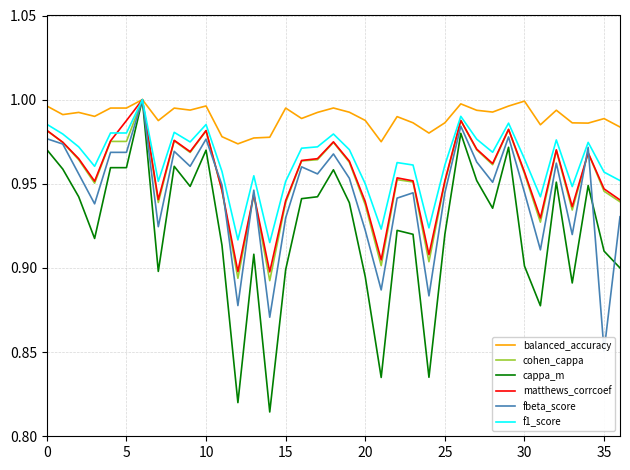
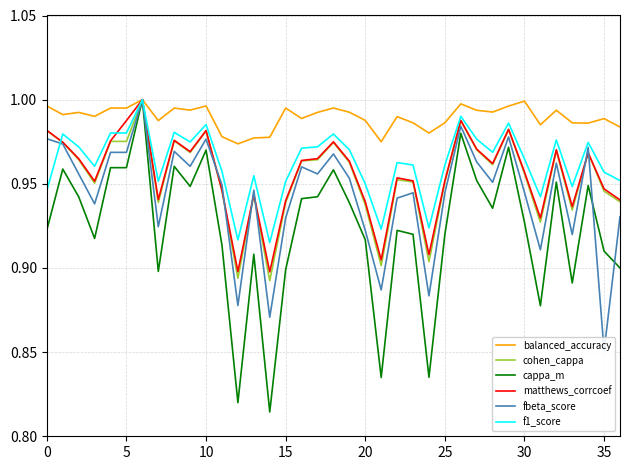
  {
    "balanced_accuracy": {
      "0": 0.996,
      "5": 0.995,
      "10": 0.996,
      "15": 0.995,
      "20": 0.988,
      "25": 0.986,
      "30": 0.999,
      "35": 0.989
    },
    "cohen_cappa": {
      "5": 0.975,
      "20": 0.938
    },
    "cappa_m": {
-     "0": 0.970,
+     "0": 0.923,
      "5": 0.960,
      "10": 0.970,
      "15": 0.899,
-     "20": 0.895,
+     "20": 0.917,
      "25": 0.920,
-     "30": 0.901,
+     "30": 0.927,
      "35": 0.910
    },
    "matthews_corrcoef": {
      "5": 0.988,
      "20": 0.939
    },
    "fbeta_score": {
      "0": 0.977,
      "5": 0.969,
      "10": 0.977,
      "15": 0.930,
      "20": 0.922,
      "25": 0.945,
      "30": 0.945
    },
    "f1_score": {
-     "0": 0.985,
+     "0": 0.946,
      "5": 0.980,
      "10": 0.985,
      "15": 0.951,
      "20": 0.950,
      "25": 0.961,
      "30": 0.965,
      "35": 0.957
    }
  }
